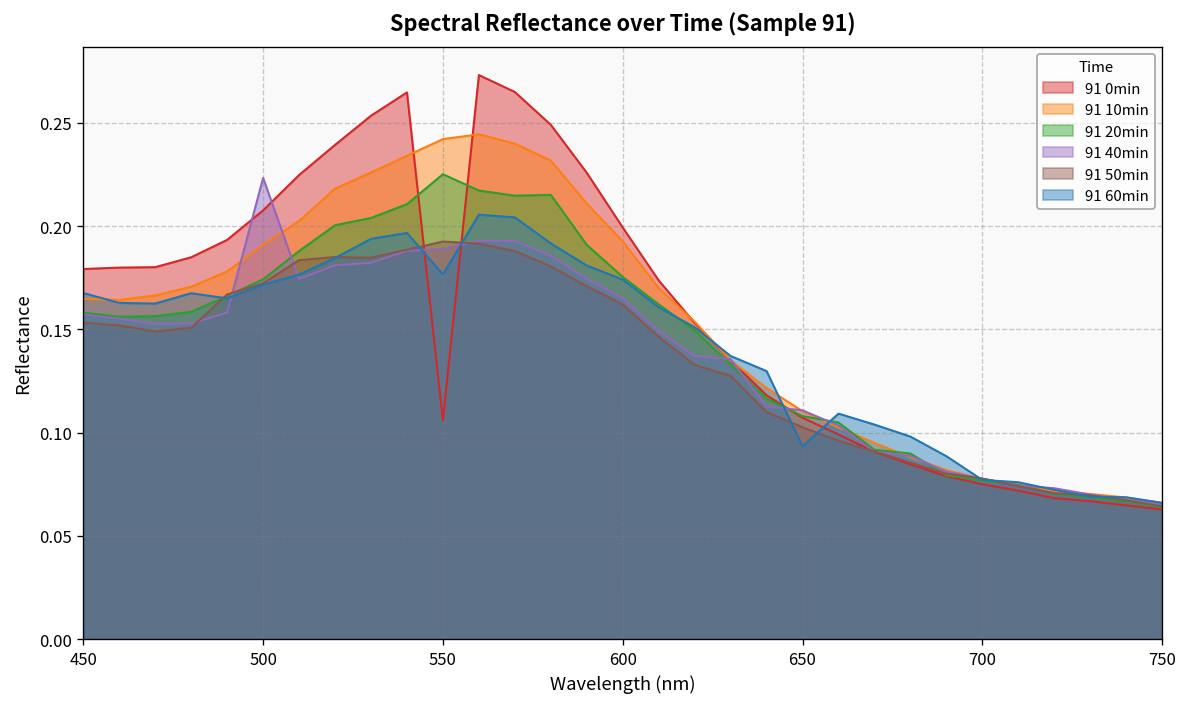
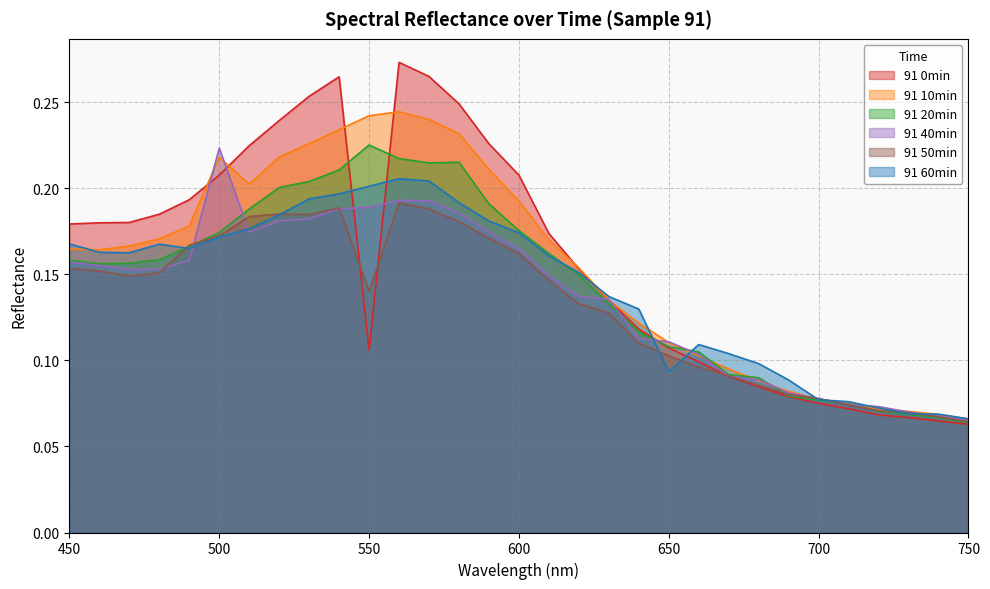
  {
    "91 0min": {
      "450": 0.179,
      "500": 0.208,
      "550": 0.106,
-     "600": 0.199,
+     "600": 0.208,
      "700": 0.075
    },
    "91 10min": {
      "450": 0.165,
-     "500": 0.191,
+     "500": 0.218,
      "550": 0.242,
      "600": 0.193
    },
    "91 20min": {
      "500": 0.174,
      "550": 0.225
    },
    "91 40min": {
      "500": 0.223,
      "550": 0.189,
      "600": 0.165
    },
    "91 50min": {
      "450": 0.153,
-     "550": 0.193,
+     "550": 0.140,
      "600": 0.162,
      "650": 0.103
    },
    "91 60min": {
      "450": 0.168,
-     "550": 0.177,
+     "550": 0.201,
      "650": 0.093
    }
  }
